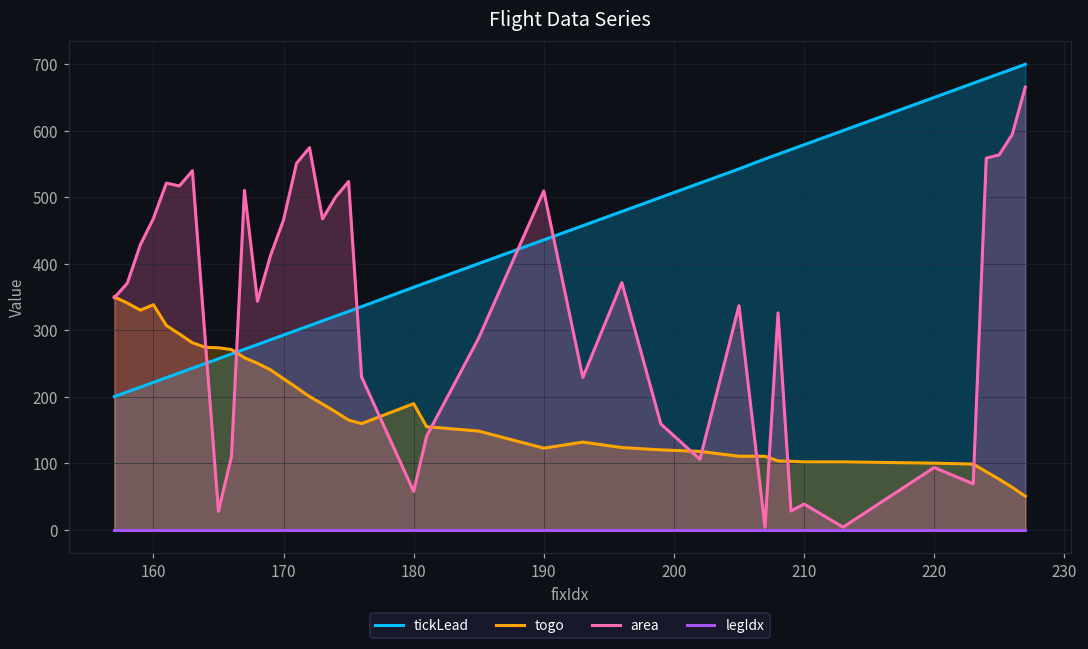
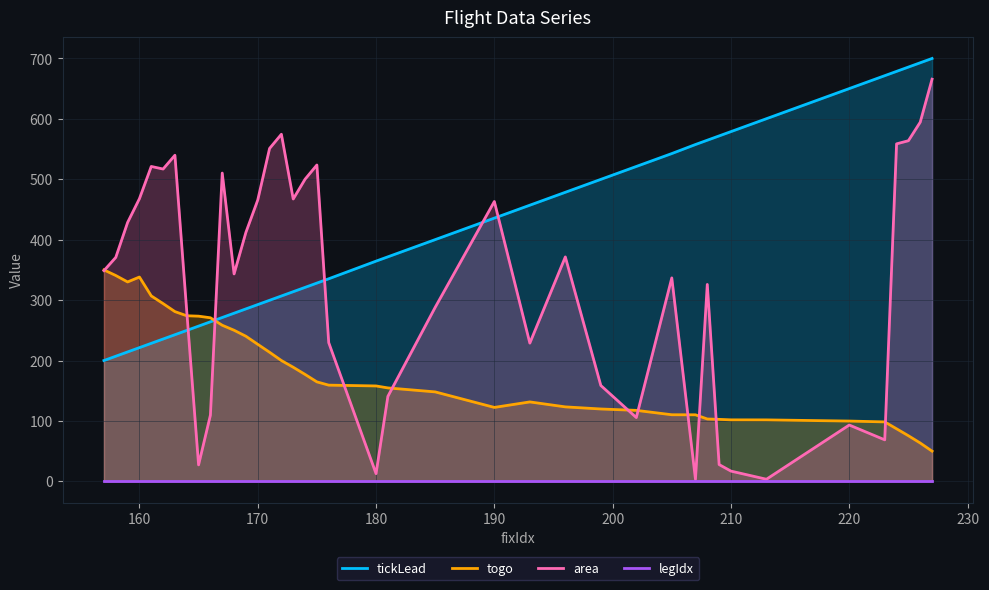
  {
    "tickLead": {
      "160": 220,
      "170": 290,
      "180": 360,
      "190": 440,
      "210": 580,
      "220": 650
    },
    "togo": {
      "160": 340,
      "170": 230,
-     "180": 190,
+     "180": 160,
      "190": 120,
      "210": 100,
      "220": 100
    },
    "area": {
      "160": 470,
      "170": 470,
-     "180": 60,
-     "190": 510,
-     "210": 40,
+     "180": 10,
+     "190": 460,
+     "210": 20,
      "220": 90
    },
    "legIdx": {
      "160": 0,
      "170": 0,
      "180": 0,
      "190": 0,
      "210": 0,
      "220": 0
    }
  }
